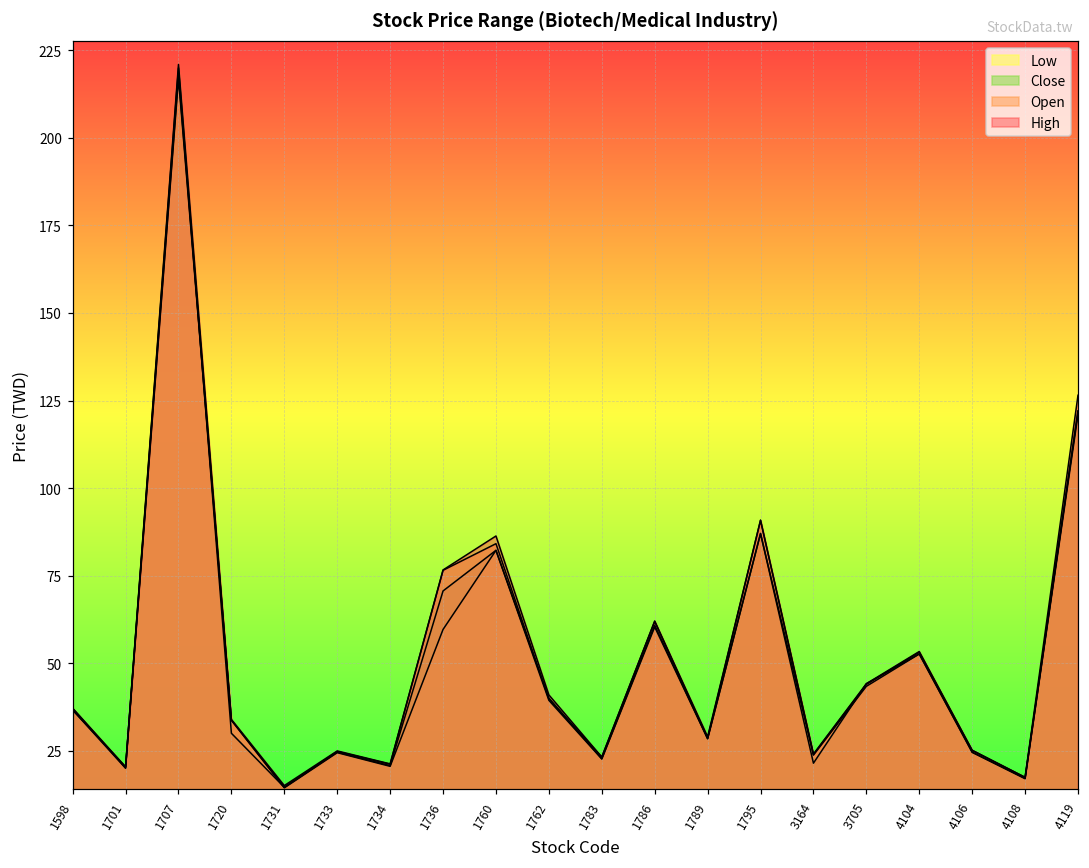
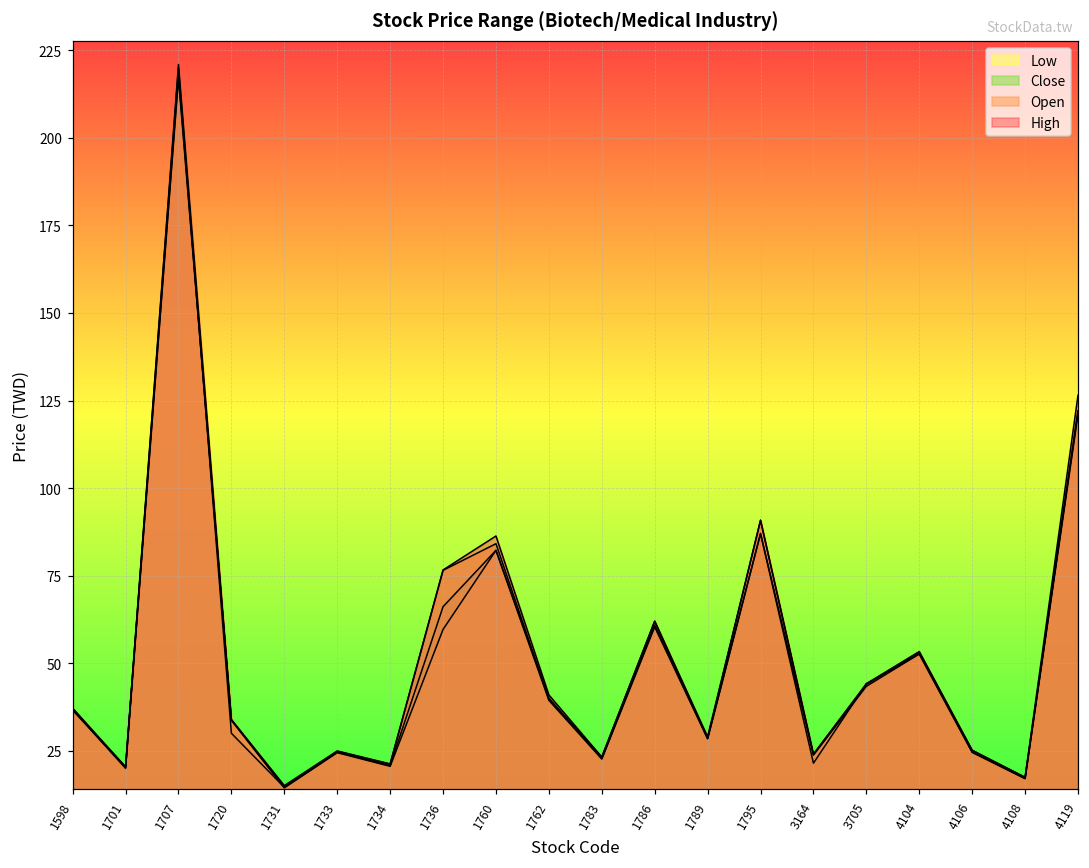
  {
    "Low": {
      "1707": 217,
      "1736": 60,
      "4119": 121
    },
    "Close": {
      "1707": 220,
      "1720": 30,
-     "1736": 71,
+     "1736": 66,
      "3164": 21
    }
  }
